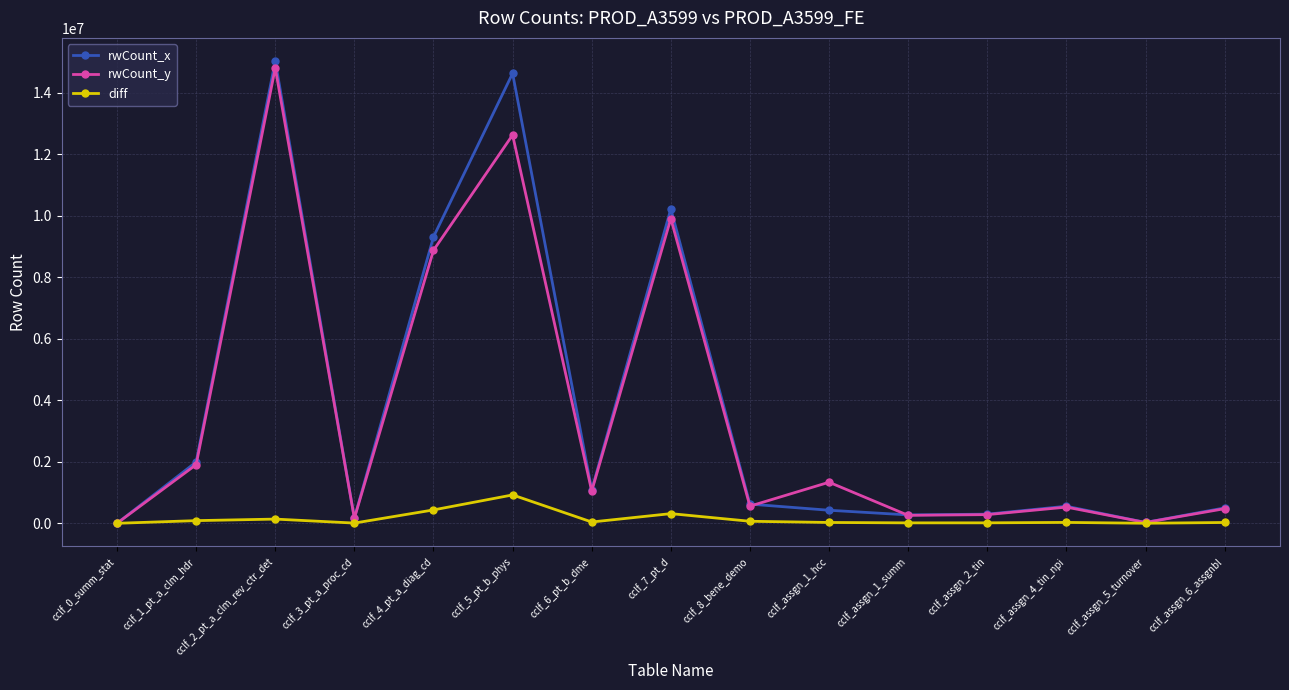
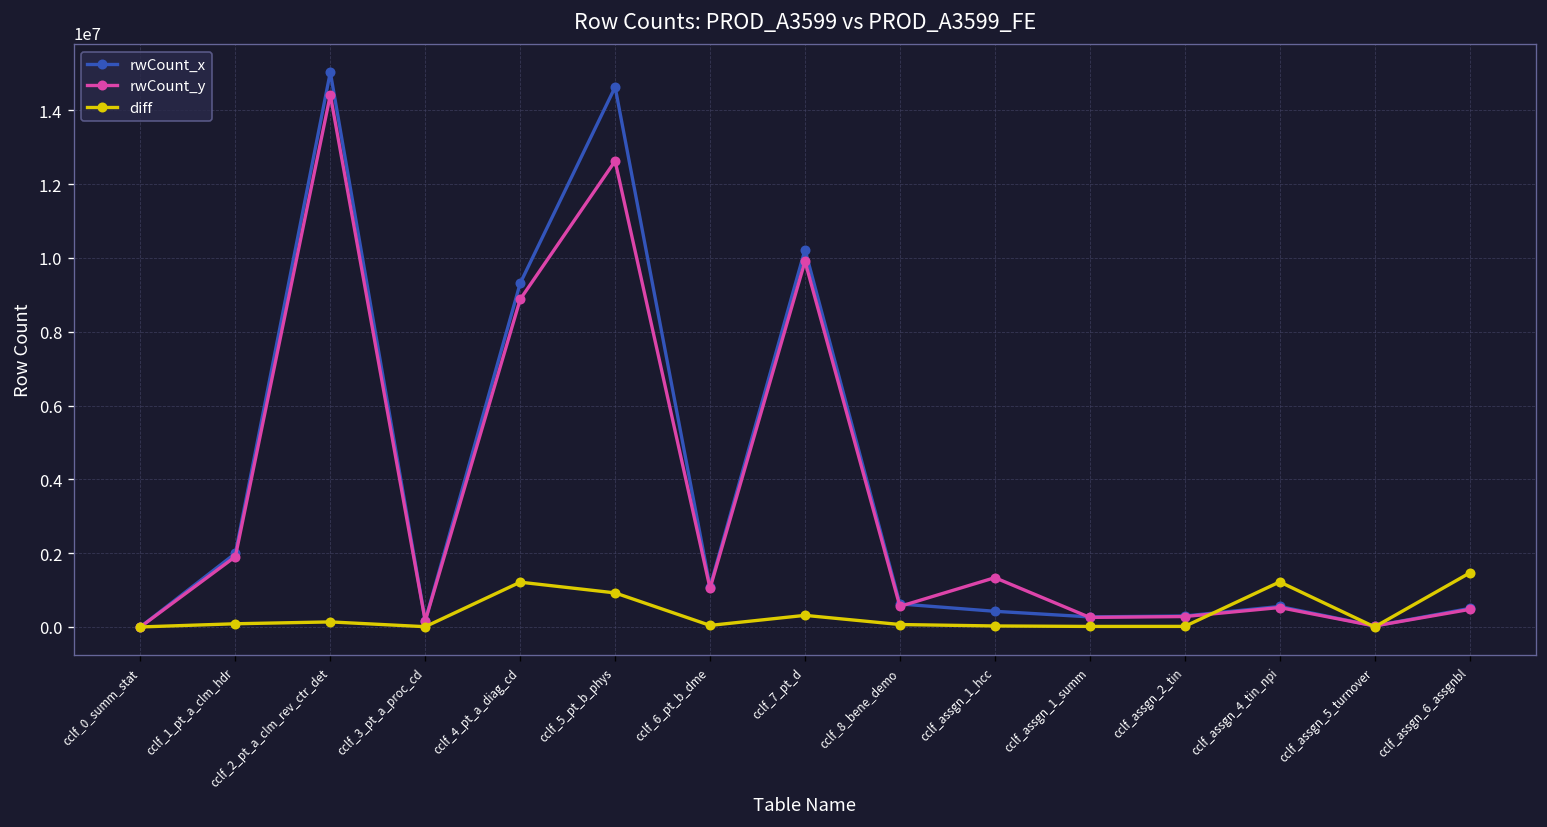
  {
    "rwCount_x": {
      "cclf_1_pt_a_clm_hdr": 2000000,
      "cclf_2_pt_a_clm_rev_ctr_det": 15000000,
      "cclf_4_pt_a_diag_cd": 9300000,
      "cclf_5_pt_b_phys": 14600000,
      "cclf_7_pt_d": 10200000,
      "cclf_assgn_1_hcc": 400000
    },
    "rwCount_y": {
      "cclf_1_pt_a_clm_hdr": 1900000,
-     "cclf_2_pt_a_clm_rev_ctr_det": 14800000,
+     "cclf_2_pt_a_clm_rev_ctr_det": 14400000,
      "cclf_4_pt_a_diag_cd": 8900000,
      "cclf_5_pt_b_phys": 12600000,
      "cclf_7_pt_d": 9900000,
      "cclf_assgn_1_hcc": 1300000
    },
    "diff": {
      "cclf_1_pt_a_clm_hdr": 100000,
      "cclf_2_pt_a_clm_rev_ctr_det": 100000,
      "cclf_3_pt_a_proc_cd": 0,
-     "cclf_4_pt_a_diag_cd": 400000,
+     "cclf_4_pt_a_diag_cd": 1200000,
      "cclf_5_pt_b_phys": 900000,
      "cclf_6_pt_b_dme": 0,
      "cclf_7_pt_d": 300000,
      "cclf_8_bene_demo": 100000,
      "cclf_assgn_1_hcc": 0,
      "cclf_assgn_1_summ": 0,
      "cclf_assgn_2_tin": 0,
-     "cclf_assgn_4_tin_npi": 0,
-     "cclf_assgn_6_assgnbl": 0
+     "cclf_assgn_4_tin_npi": 1200000,
+     "cclf_assgn_6_assgnbl": 1500000
    }
  }
